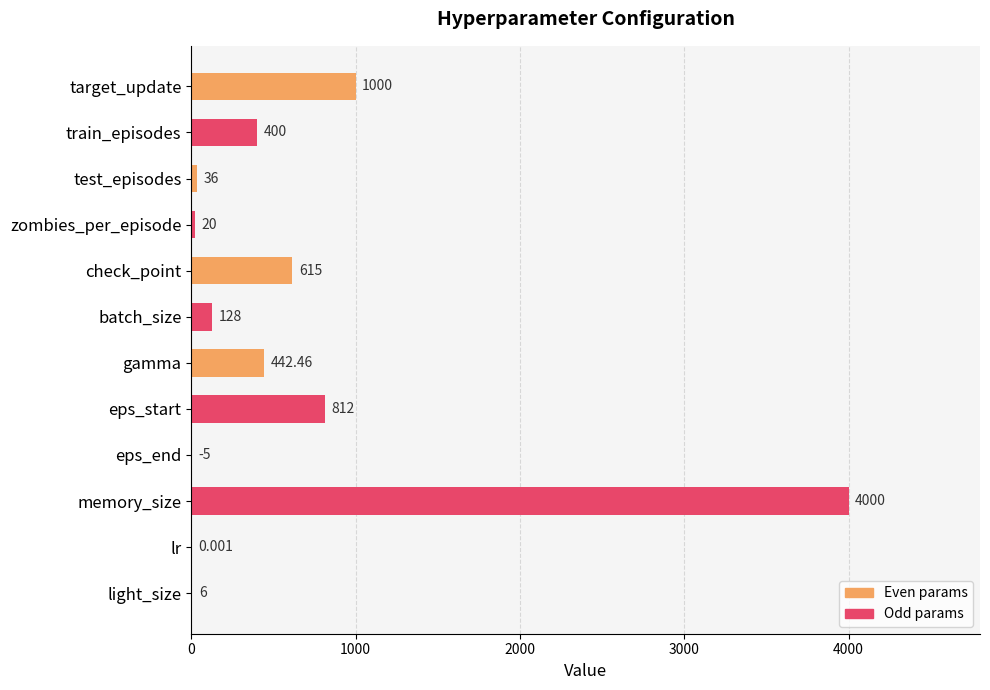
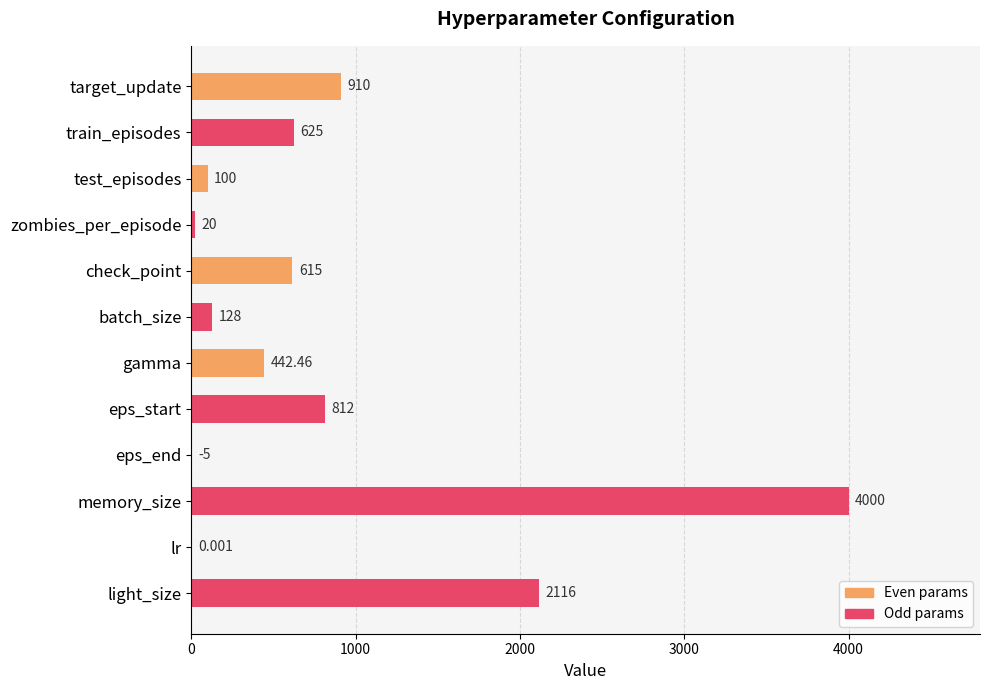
  {
    "Even params": {
-     "target_update": 1000,
-     "test_episodes": 36,
+     "target_update": 910,
+     "test_episodes": 100,
      "check_point": 615,
      "gamma": 442.46,
      "lr": 0.001
    },
    "Odd params": {
-     "train_episodes": 400,
+     "train_episodes": 625,
      "zombies_per_episode": 20,
      "batch_size": 128,
      "eps_start": 812,
      "memory_size": 4000,
-     "light_size": 6
+     "light_size": 2116
    }
  }
